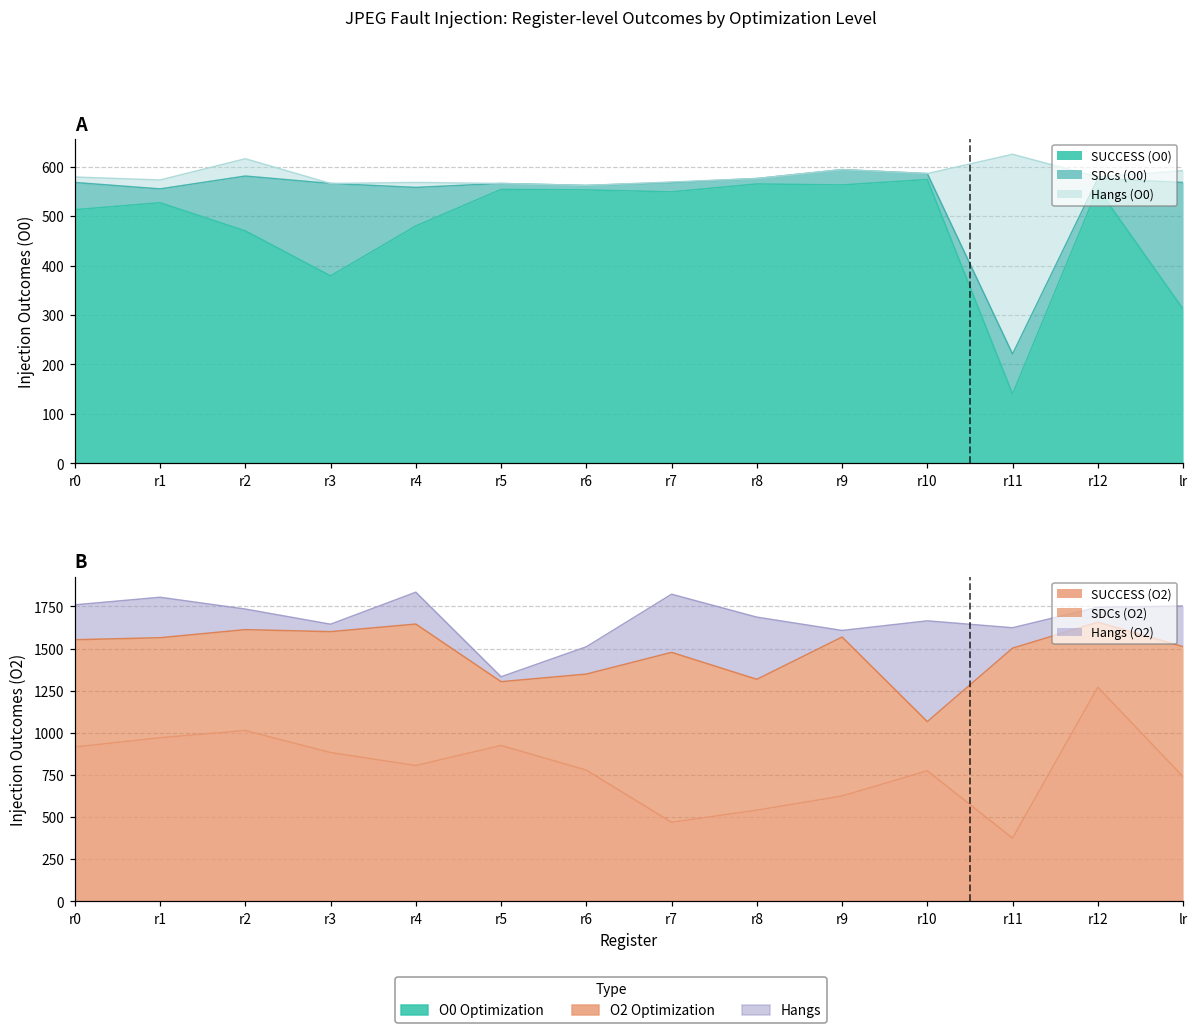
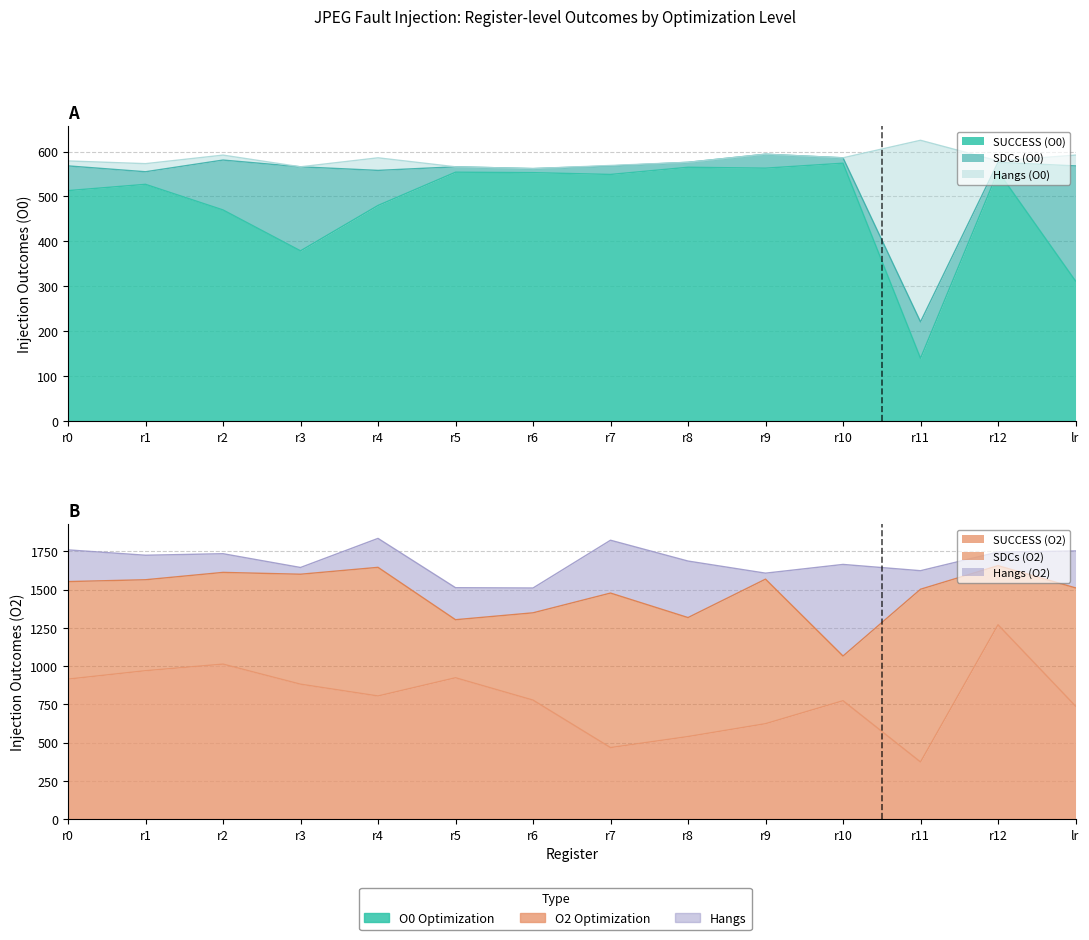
  {
    "A": {
      "Hangs (O0)": {
        "r0": 10,
        "r1": 20,
-       "r2": 40,
-       "r4": 10,
+       "r2": 10,
+       "r4": 30,
        "r11": 400,
        "lr": 20
      }
    },
    "B": {
      "Hangs (O2)": {
        "r0": 210,
-       "r1": 240,
+       "r1": 160,
        "r2": 120,
        "r3": 40,
        "r4": 190,
-       "r5": 30,
+       "r5": 210,
        "r6": 160,
        "r7": 350,
        "r8": 370,
        "r9": 40,
        "r10": 600,
        "r11": 120,
        "lr": 240
      }
    }
  }
